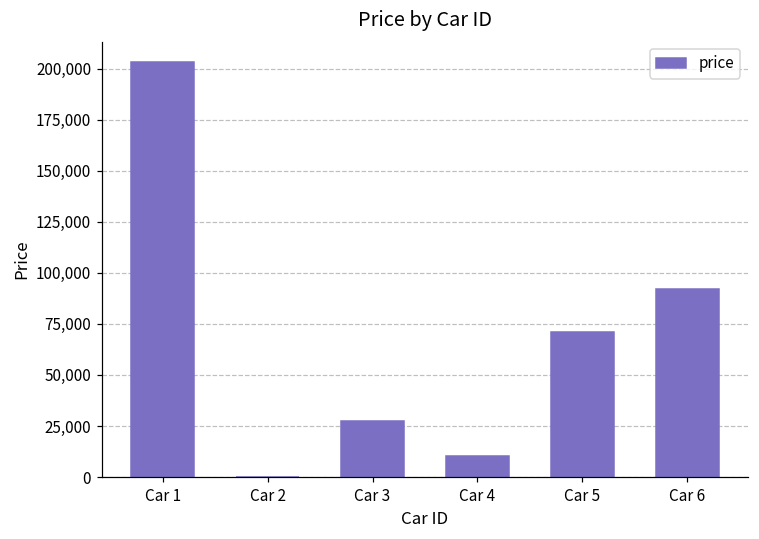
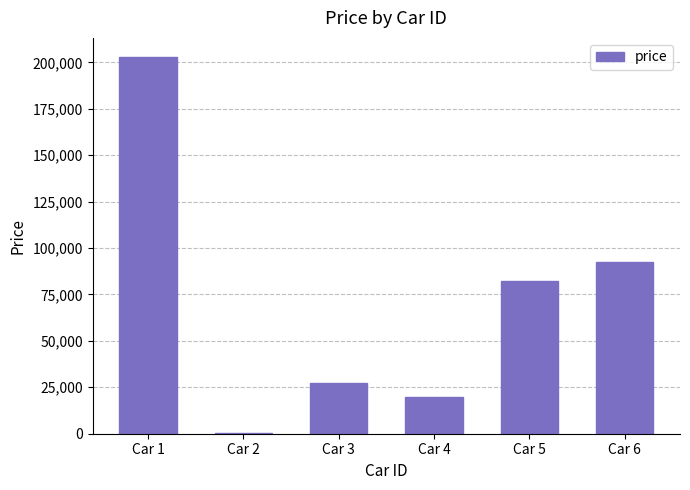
  {
    "Car 1": "203,000",
    "Car 3": "27,000",
-   "Car 4": "10,000",
-   "Car 5": "71,000",
+   "Car 4": "20,000",
+   "Car 5": "82,000",
    "Car 6": "92,000"
  }
